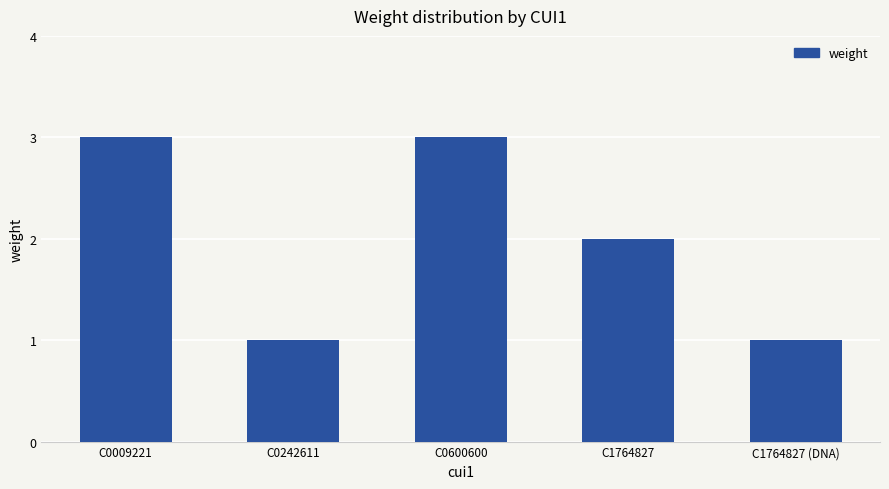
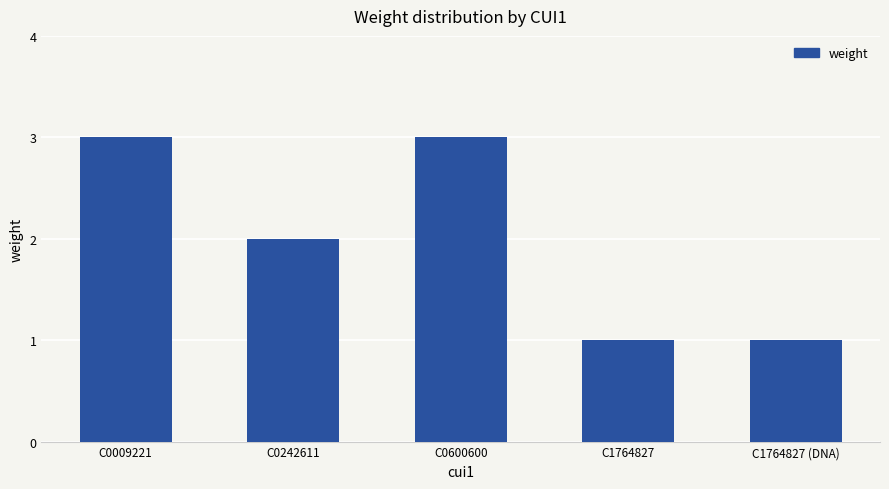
  {
    "C0009221": 3,
-   "C0242611": 1,
+   "C0242611": 2,
    "C0600600": 3,
-   "C1764827": 2,
+   "C1764827": 1,
    "C1764827 (DNA)": 1
  }
